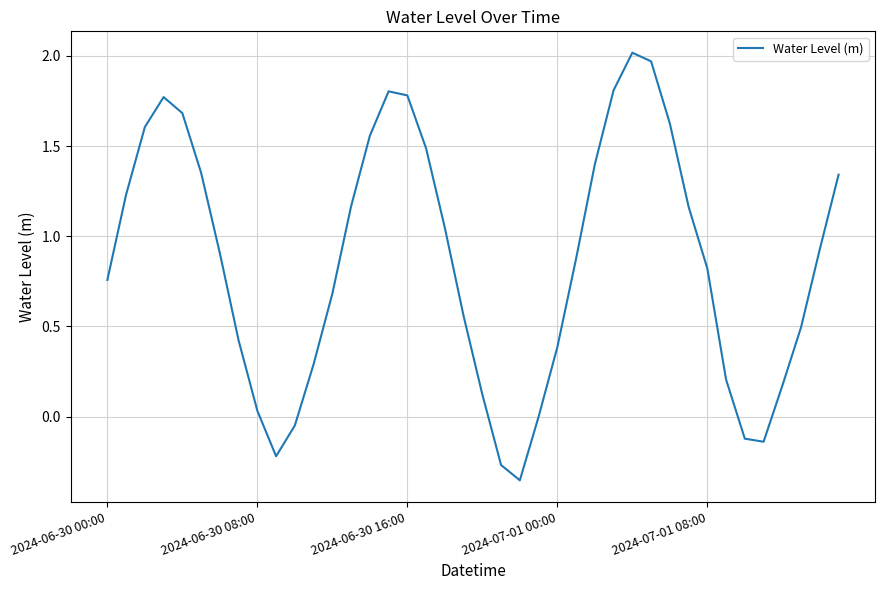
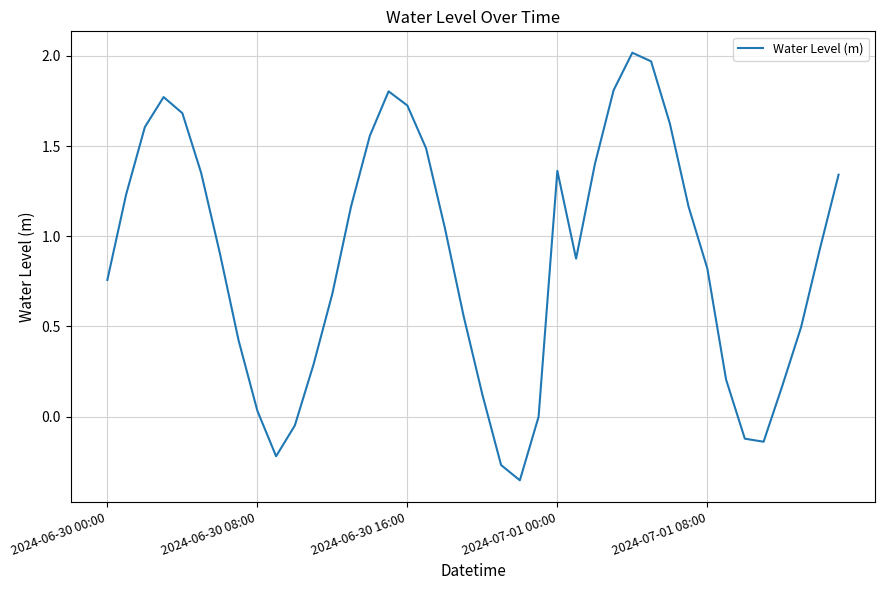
  {
    "2024-06-30 00:00": 0.76,
    "2024-06-30 08:00": 0.03,
-   "2024-06-30 16:00": 1.78,
-   "2024-07-01 00:00": 0.38,
+   "2024-06-30 16:00": 1.72,
+   "2024-07-01 00:00": 1.36,
    "2024-07-01 08:00": 0.82
  }
